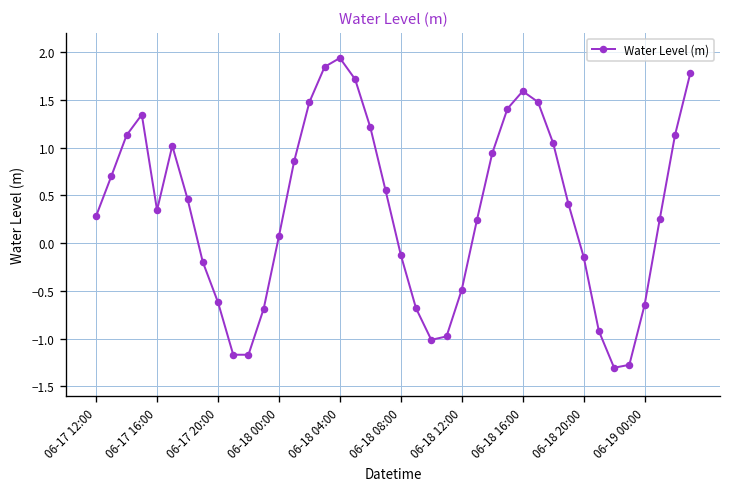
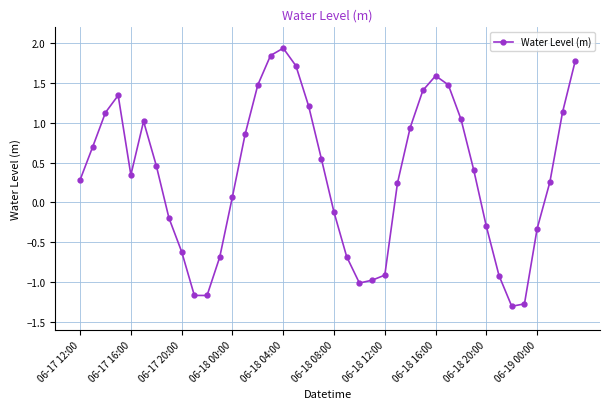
  {
    "06-17 12:00": 0.3,
    "06-17 16:00": 0.3,
    "06-17 20:00": -0.6,
    "06-18 00:00": 0.1,
    "06-18 04:00": 1.9,
    "06-18 08:00": -0.1,
-   "06-18 12:00": -0.5,
+   "06-18 12:00": -0.9,
    "06-18 16:00": 1.6,
-   "06-18 20:00": -0.1,
-   "06-19 00:00": -0.6
+   "06-18 20:00": -0.3,
+   "06-19 00:00": -0.3
  }
